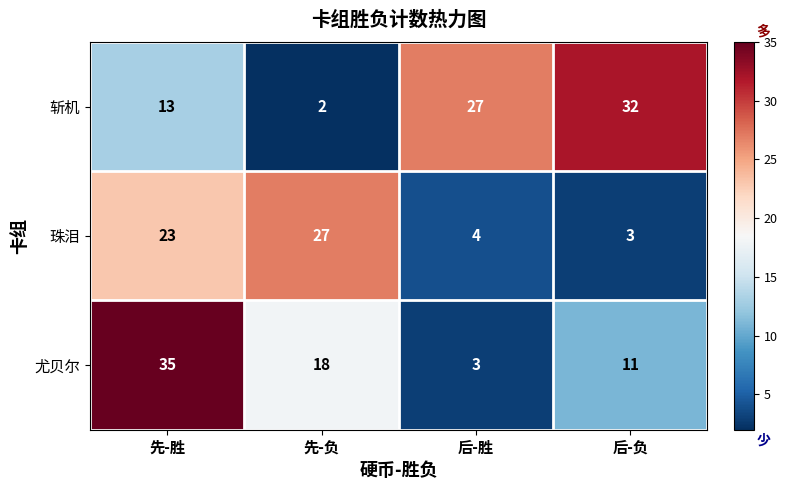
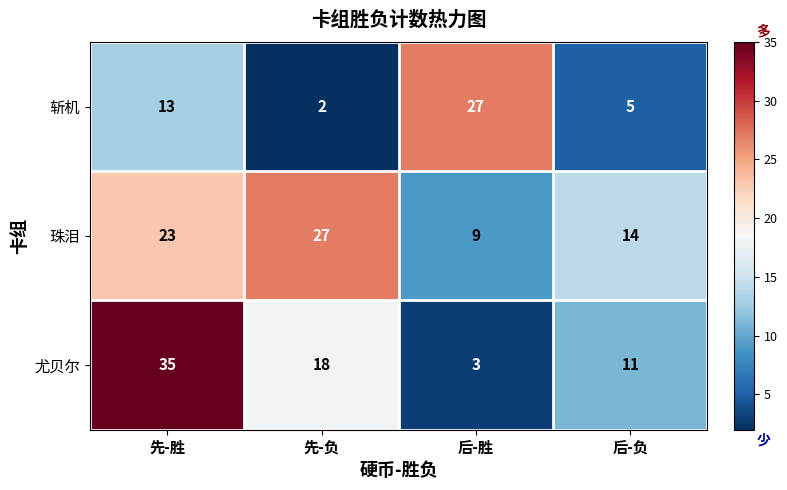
  {
    "斩机": {
      "先-胜": 13,
      "先-负": 2,
      "后-胜": 27,
-     "后-负": 32
+     "后-负": 5
    },
    "珠泪": {
      "先-胜": 23,
      "先-负": 27,
-     "后-胜": 4,
-     "后-负": 3
+     "后-胜": 9,
+     "后-负": 14
    },
    "尤贝尔": {
      "先-胜": 35,
      "先-负": 18,
      "后-胜": 3,
      "后-负": 11
    }
  }
